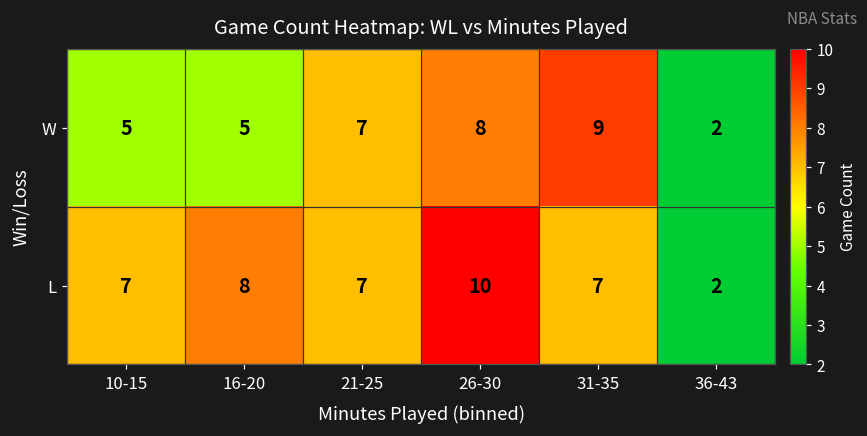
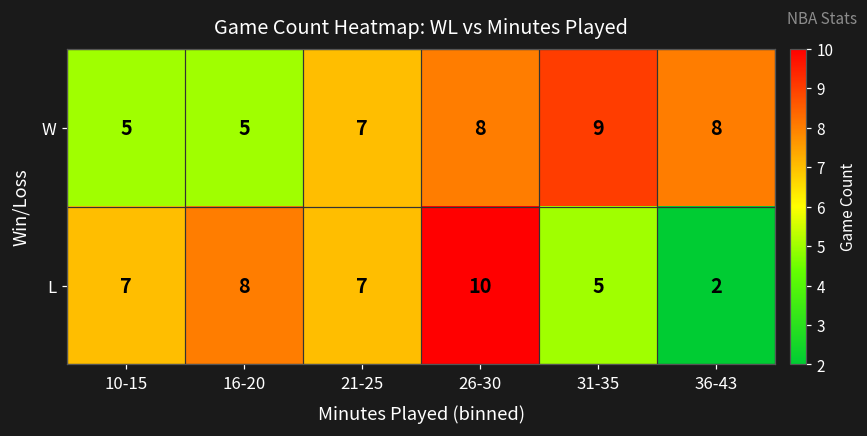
  {
    "W": {
      "10-15": 5,
      "16-20": 5,
      "21-25": 7,
      "26-30": 8,
      "31-35": 9,
-     "36-43": 2
+     "36-43": 8
    },
    "L": {
      "10-15": 7,
      "16-20": 8,
      "21-25": 7,
      "26-30": 10,
-     "31-35": 7,
+     "31-35": 5,
      "36-43": 2
    }
  }
